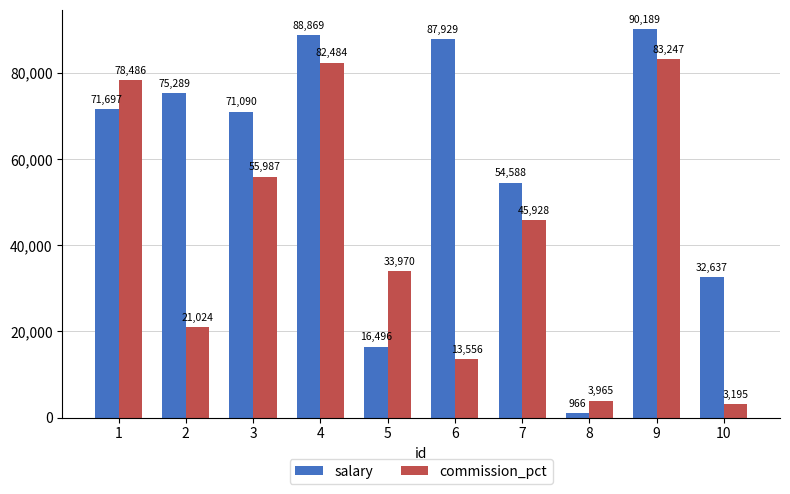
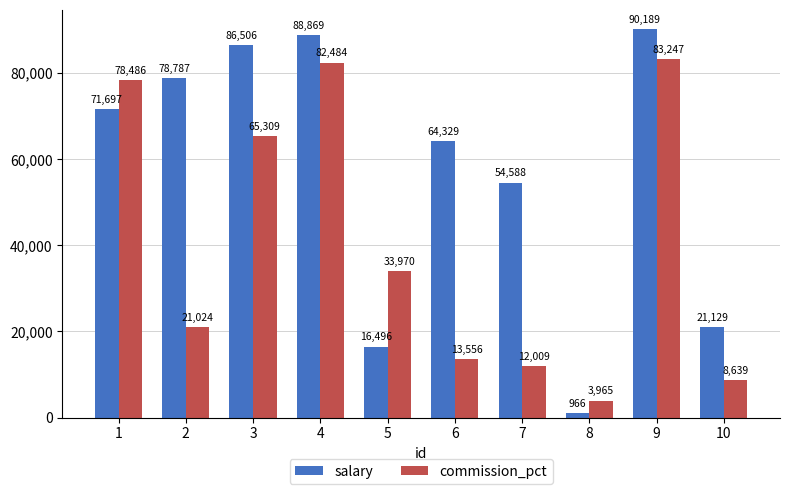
  {
    "salary": {
      "1": "71,697",
-     "2": "75,289",
-     "3": "71,090",
+     "2": "78,787",
+     "3": "86,506",
      "4": "88,869",
      "5": "16,496",
-     "6": "87,929",
+     "6": "64,329",
      "7": "54,588",
      "8": "966",
      "9": "90,189",
-     "10": "32,637"
+     "10": "21,129"
    },
    "commission_pct": {
      "1": "78,486",
      "2": "21,024",
-     "3": "55,987",
+     "3": "65,309",
      "4": "82,484",
      "5": "33,970",
      "6": "13,556",
-     "7": "45,928",
+     "7": "12,009",
      "8": "3,965",
      "9": "83,247",
-     "10": "3,195"
+     "10": "8,639"
    }
  }
